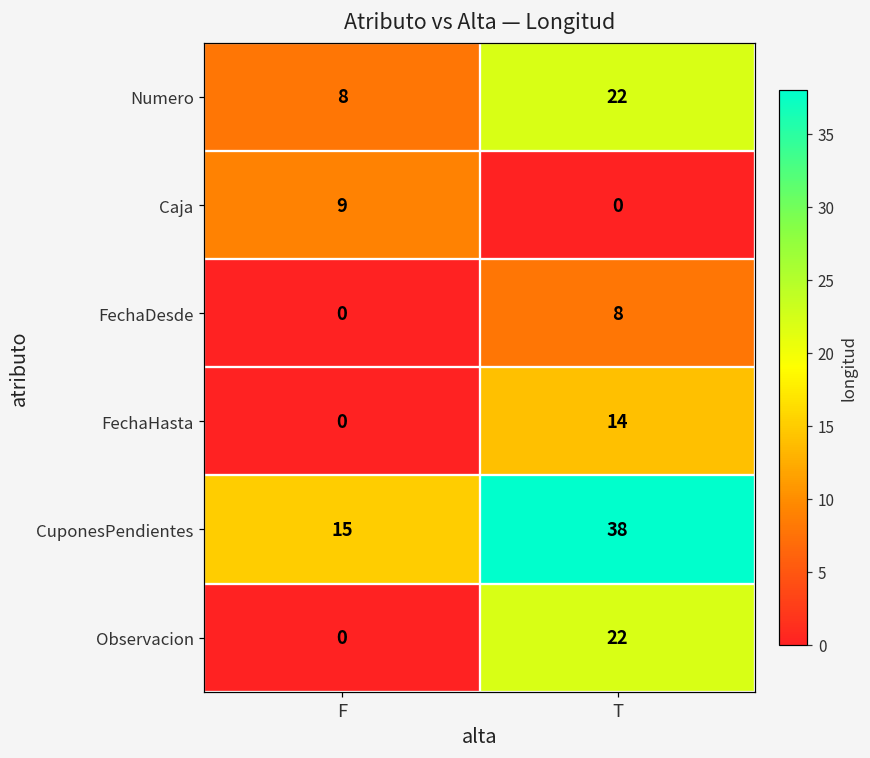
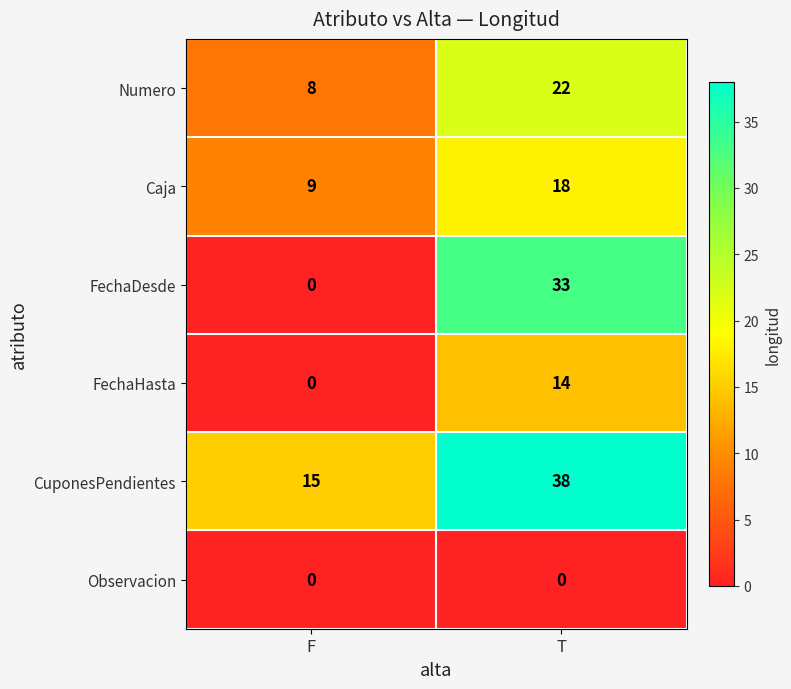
  {
    "Numero": {
      "F": 8,
      "T": 22
    },
    "Caja": {
      "F": 9,
-     "T": 0
+     "T": 18
    },
    "FechaDesde": {
      "F": 0,
-     "T": 8
+     "T": 33
    },
    "FechaHasta": {
      "F": 0,
      "T": 14
    },
    "CuponesPendientes": {
      "F": 15,
      "T": 38
    },
    "Observacion": {
      "F": 0,
-     "T": 22
+     "T": 0
    }
  }
